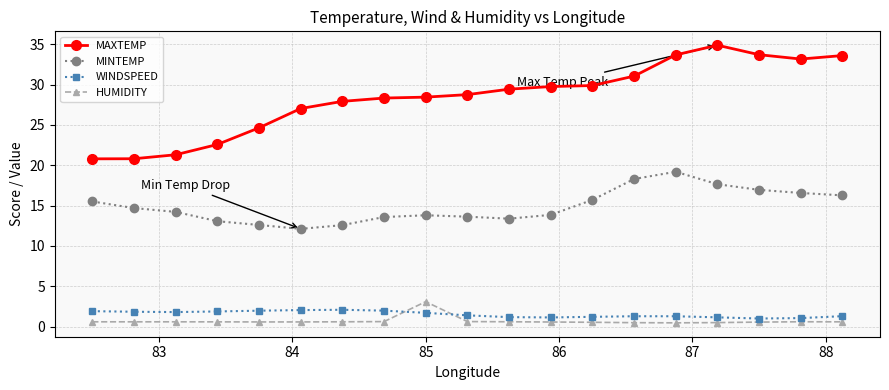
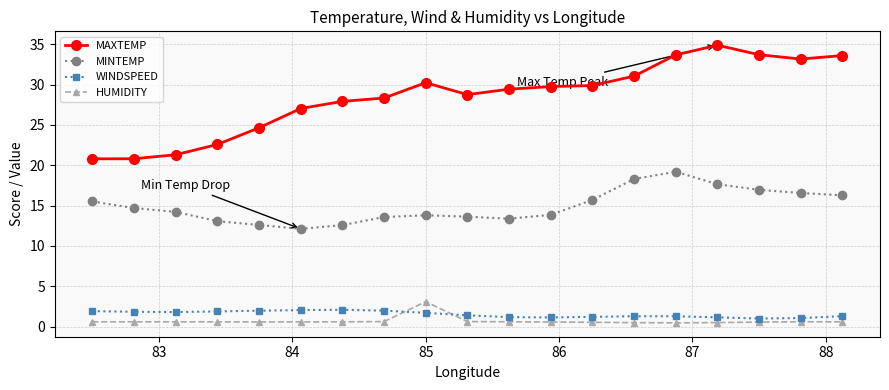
  {
    "MAXTEMP": {
-     "85": 28
+     "85": 30
    },
    "MINTEMP": {
      "85": 14
    },
    "WINDSPEED": {
      "85": 2
    },
    "HUMIDITY": {
      "85": 3
    }
  }
